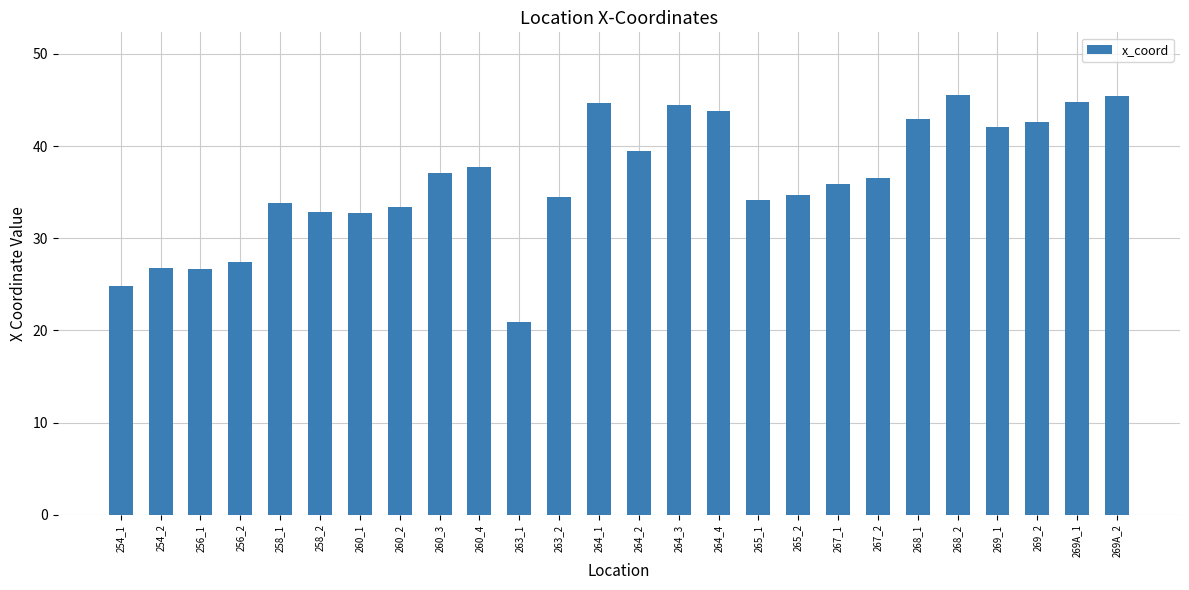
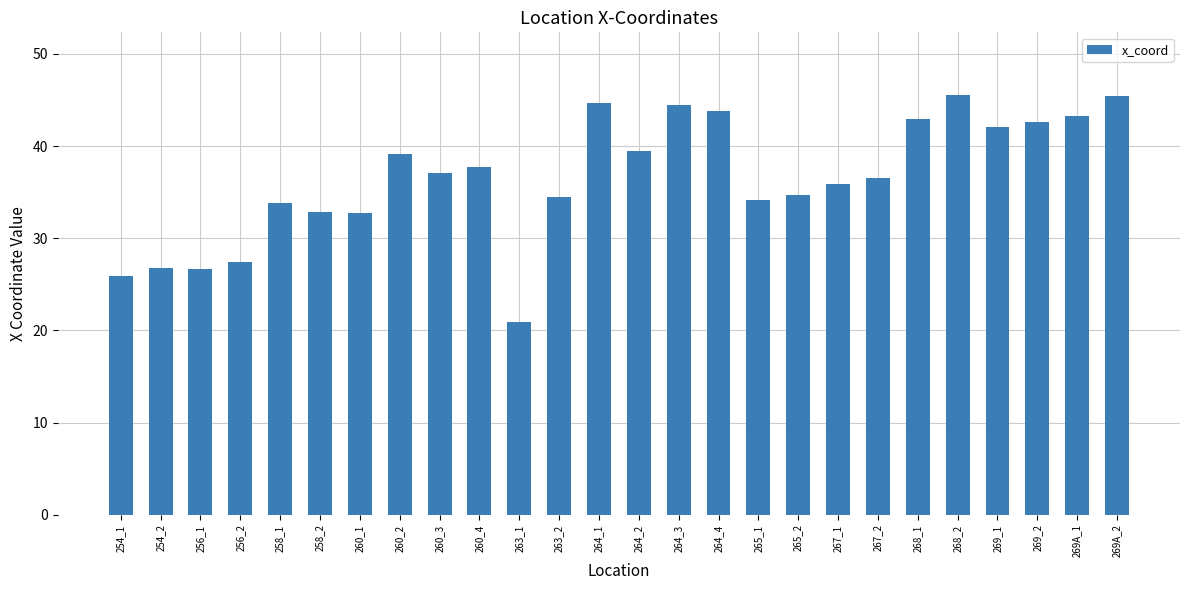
  {
-   "254_1": 25,
+   "254_1": 26,
    "254_2": 27,
    "256_1": 27,
    "256_2": 27,
    "258_1": 34,
    "258_2": 33,
    "260_1": 33,
-   "260_2": 33,
+   "260_2": 39,
    "260_3": 37,
    "260_4": 38,
    "263_1": 21,
    "263_2": 34,
    "264_1": 45,
    "264_2": 40,
    "264_3": 44,
    "264_4": 44,
    "265_1": 34,
    "265_2": 35,
    "267_1": 36,
    "267_2": 37,
    "268_1": 43,
    "268_2": 46,
    "269_1": 42,
    "269_2": 43,
-   "269A_1": 45,
+   "269A_1": 43,
    "269A_2": 45
  }
